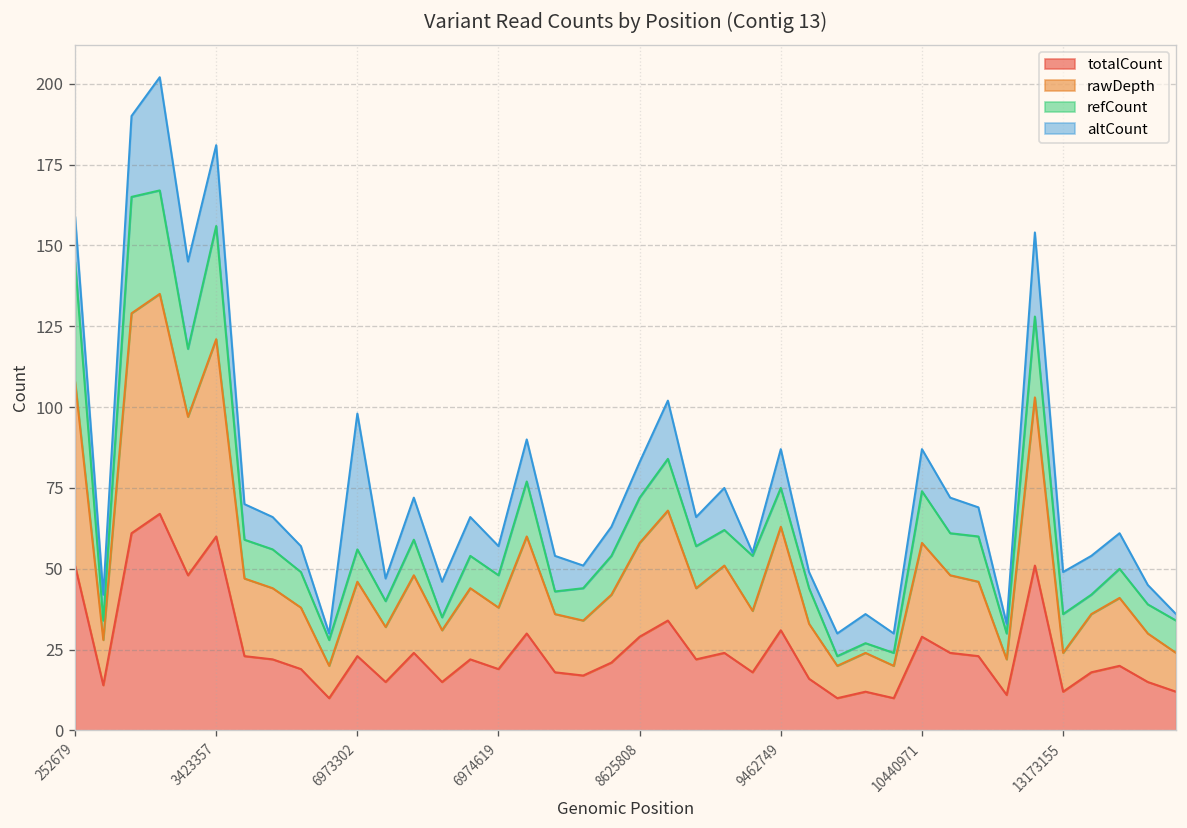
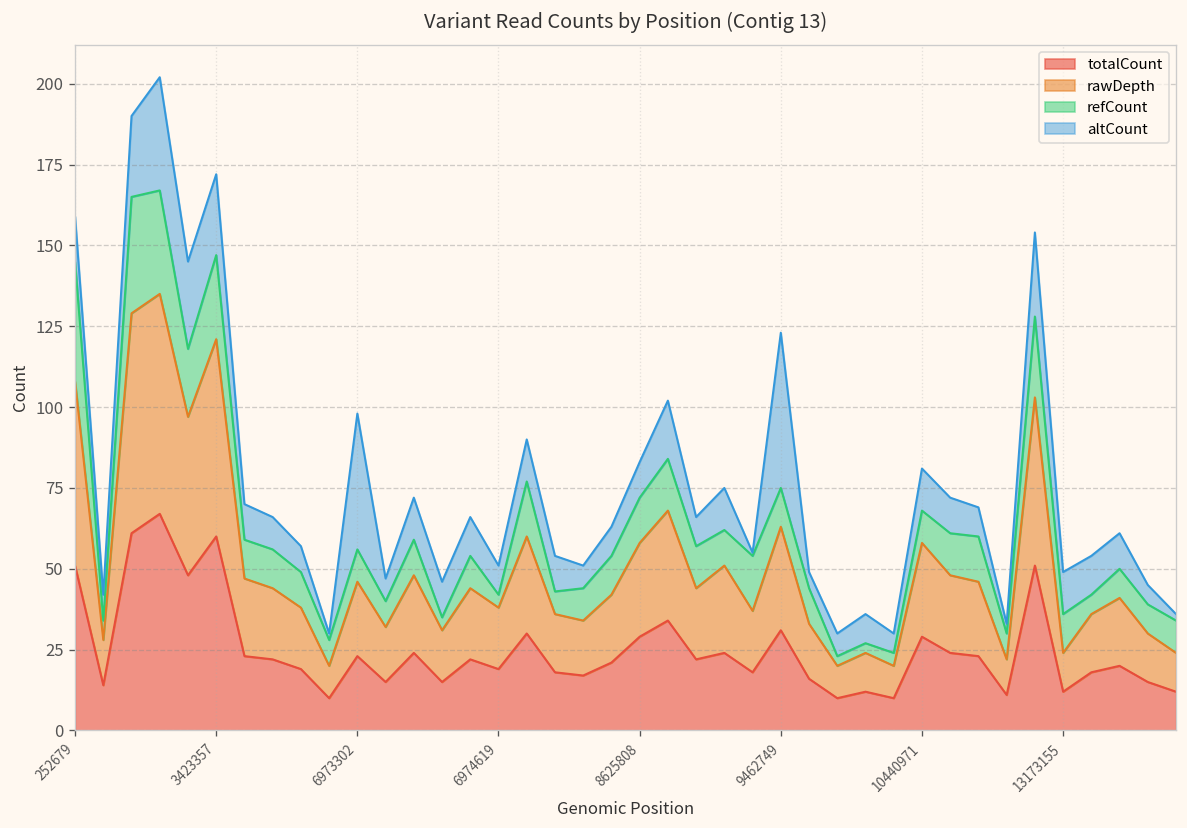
  {
    "refCount": {
      "252679": 37,
-     "3423357": 35,
+     "3423357": 26,
      "6973302": 10,
-     "6974619": 10,
+     "6974619": 4,
      "8625808": 14,
      "9462749": 12,
-     "10440971": 16,
+     "10440971": 10,
      "13173155": 12
    },
    "altCount": {
      "252679": 14,
      "3423357": 25,
      "6973302": 42,
      "6974619": 9,
      "8625808": 11,
-     "9462749": 12,
+     "9462749": 48,
      "10440971": 13,
      "13173155": 13
    }
  }
